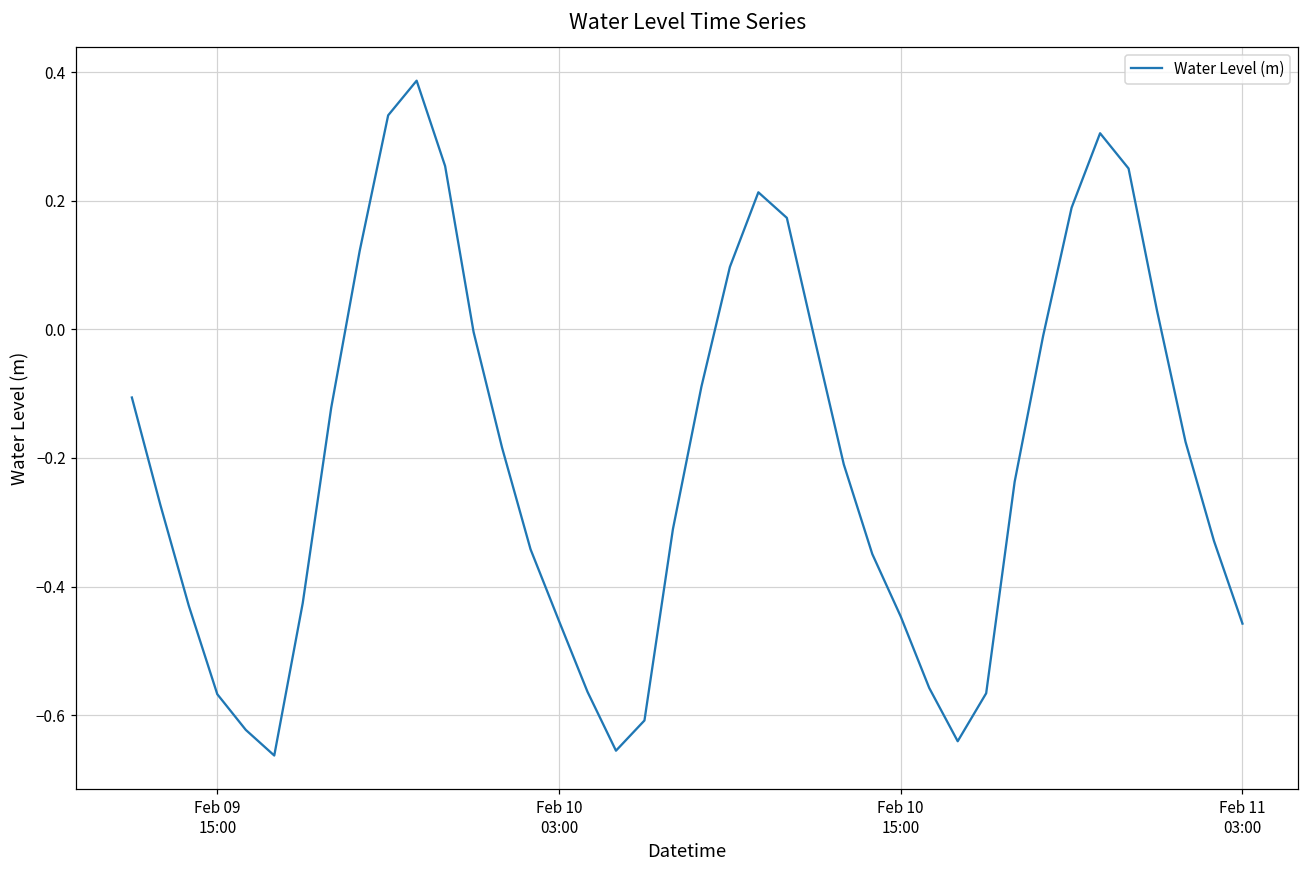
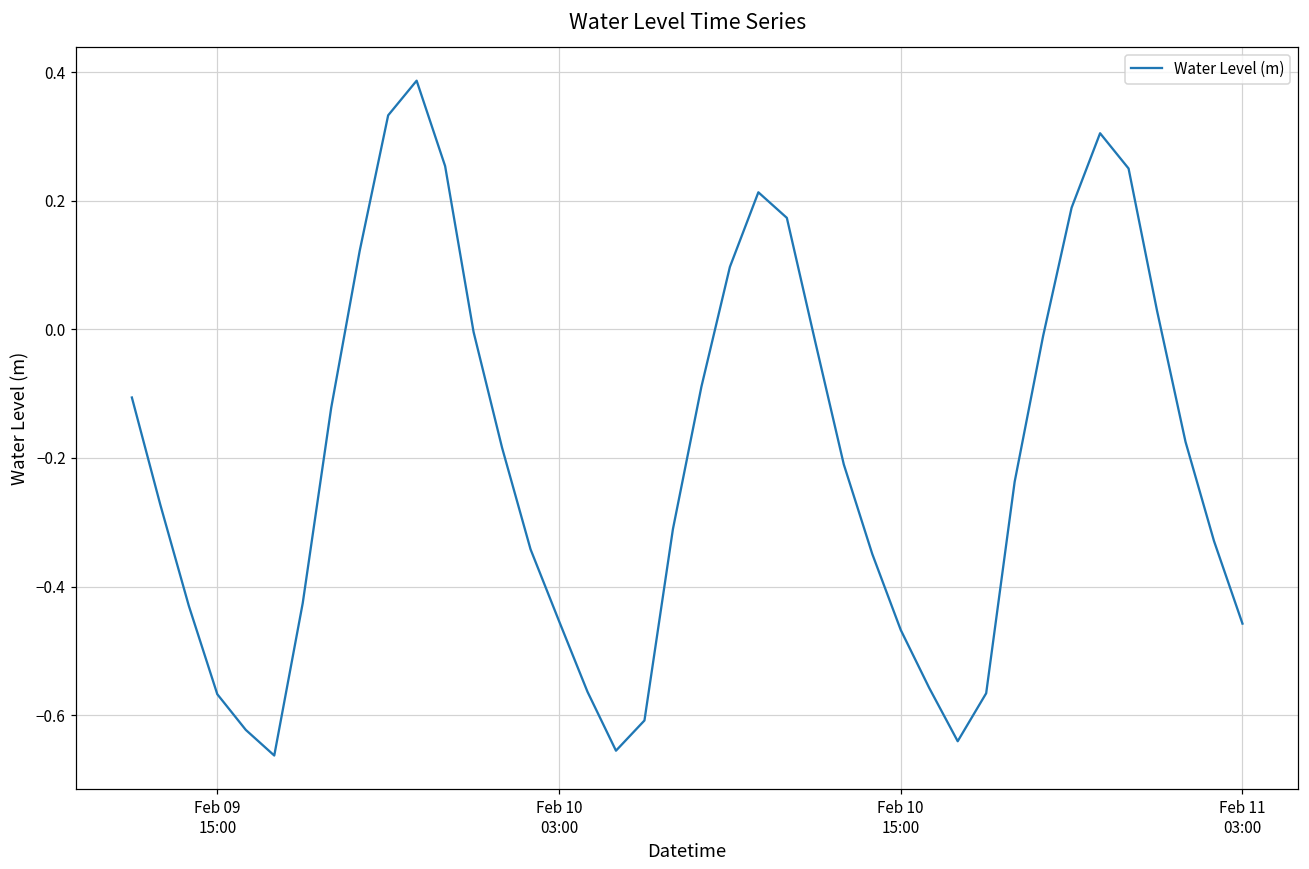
  {
    "Feb 09 15:00": -0.57,
    "Feb 10 03:00": -0.45,
-   "Feb 10 15:00": -0.45,
+   "Feb 10 15:00": -0.47,
    "Feb 11 03:00": -0.46
  }
